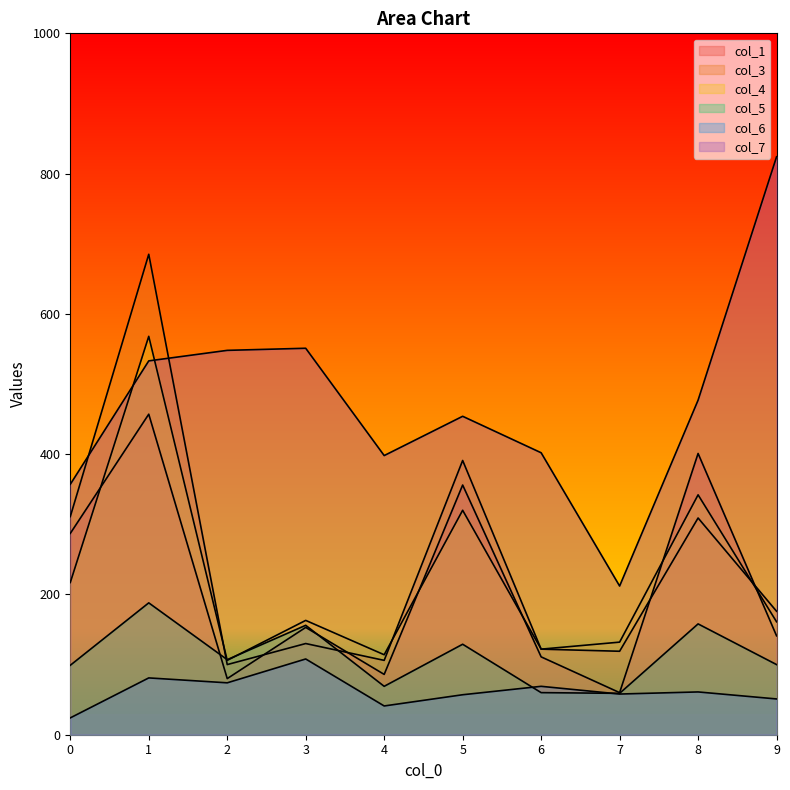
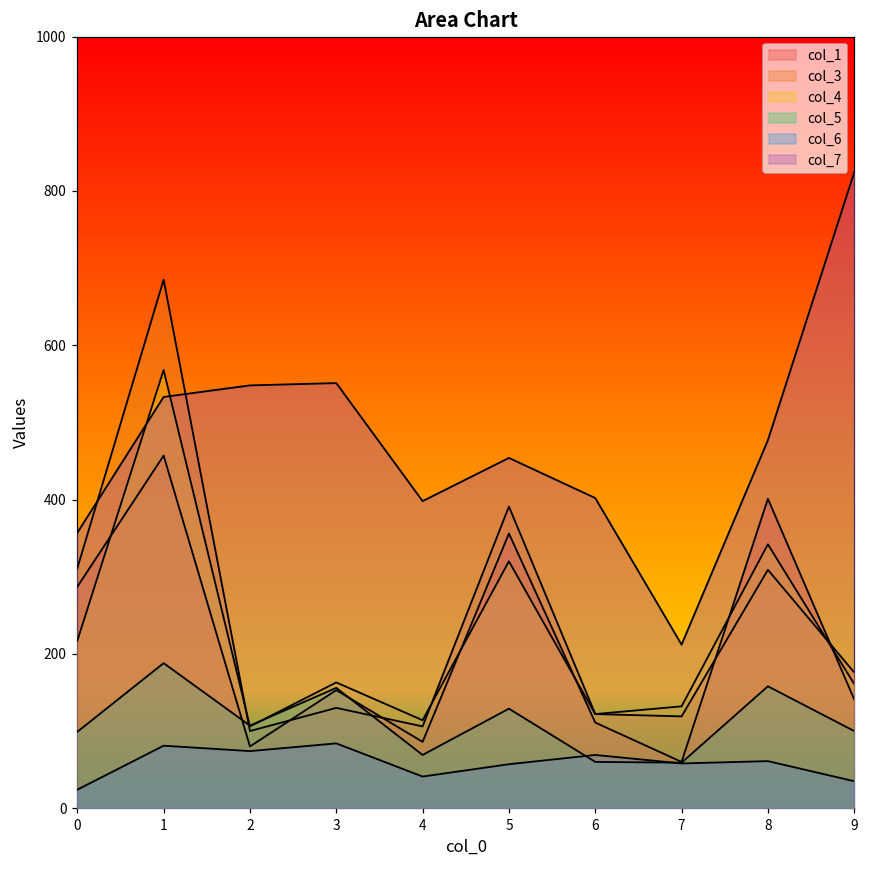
  {
    "col_5": {
      "0": 100,
      "1": 190,
      "4": 70,
      "5": 130,
      "6": 60,
      "8": 160,
      "9": 100
    },
    "col_6": {
      "1": 80,
      "2": 70,
-     "3": 110,
+     "3": 80,
      "4": 40,
      "5": 60,
      "6": 70,
      "8": 60,
-     "9": 50
+     "9": 40
    },
    "col_7": {
      "0": 360,
      "1": 530,
      "2": 550,
      "3": 550,
      "4": 400,
      "5": 450,
      "6": 400,
      "7": 210,
      "8": 480,
      "9": 820
    }
  }
